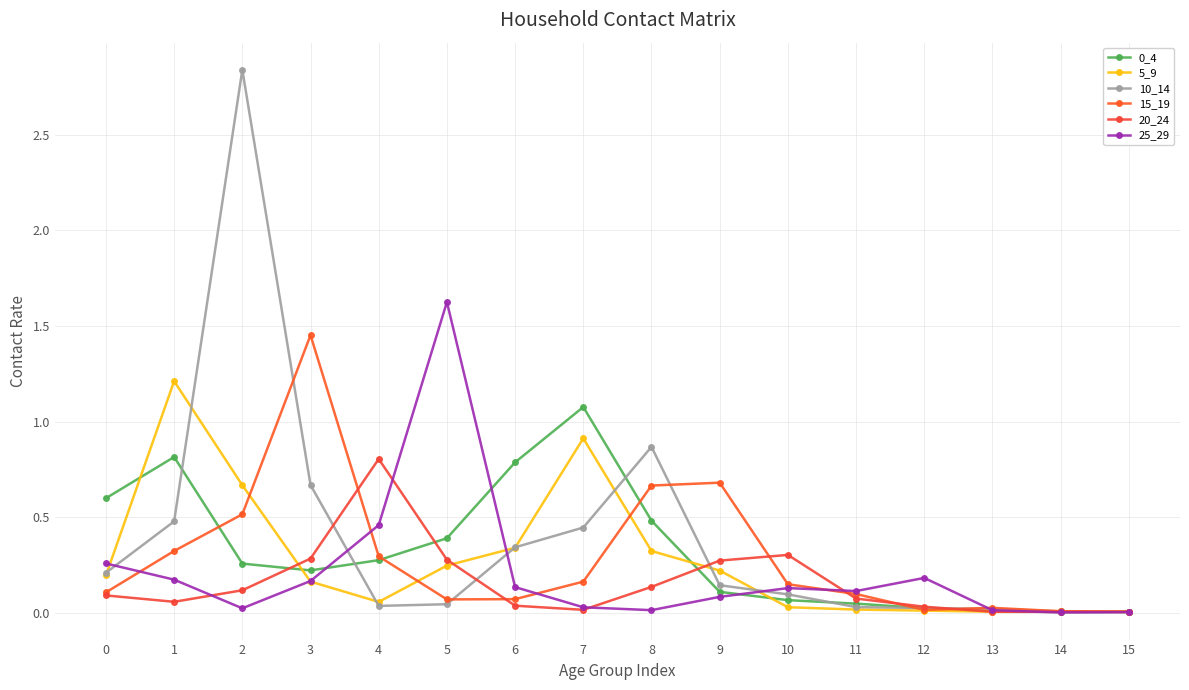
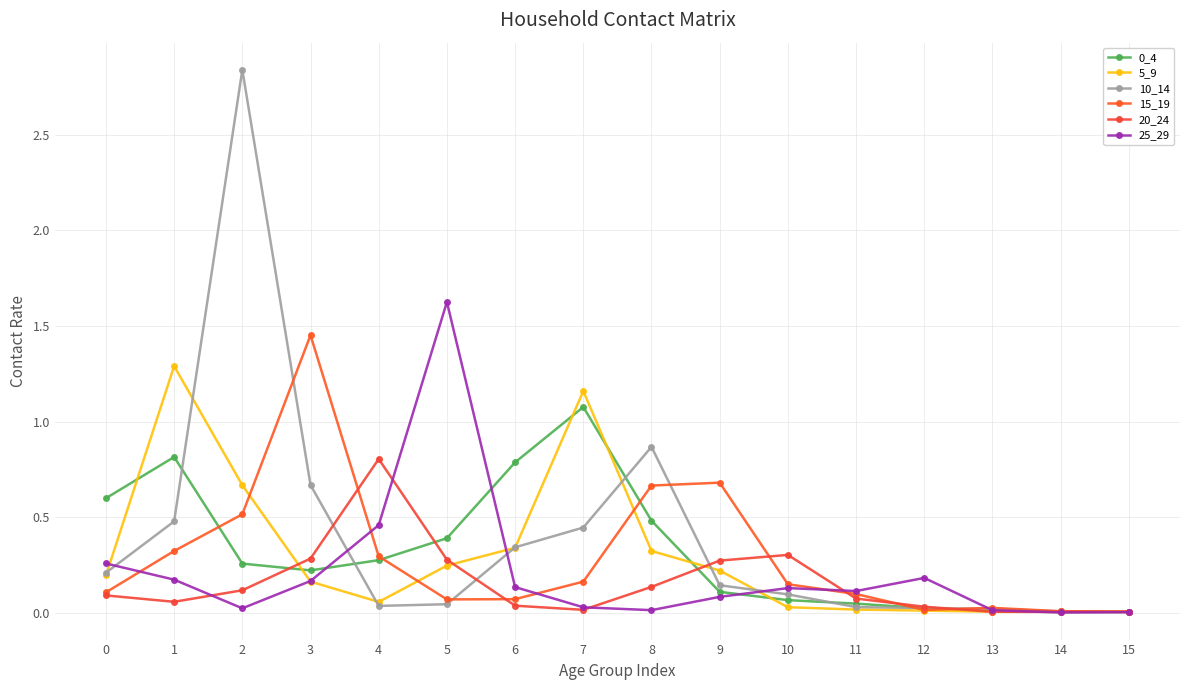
  {
    "0_4": {
      "0": 0.60,
      "1": 0.81,
      "2": 0.26,
      "3": 0.22,
      "4": 0.27,
      "5": 0.39,
      "6": 0.79,
      "7": 1.08,
      "8": 0.48,
      "9": 0.11,
      "10": 0.07,
      "11": 0.05
    },
    "5_9": {
      "0": 0.19,
-     "1": 1.21,
+     "1": 1.29,
      "2": 0.67,
      "4": 0.06,
      "5": 0.25,
-     "7": 0.91,
+     "7": 1.16,
      "8": 0.32,
      "9": 0.22,
      "10": 0.03
    },
    "10_14": {
      "0": 0.21,
      "1": 0.48,
      "2": 2.84,
      "3": 0.67,
      "4": 0.04,
      "5": 0.04,
      "7": 0.45,
      "8": 0.87,
      "9": 0.14,
      "10": 0.10
    },
    "25_29": {
      "0": 0.26,
      "1": 0.17,
      "2": 0.02,
      "4": 0.46,
      "5": 1.63,
      "6": 0.13,
      "8": 0.01,
      "9": 0.08,
      "10": 0.13,
      "11": 0.11,
      "12": 0.18
    }
  }
